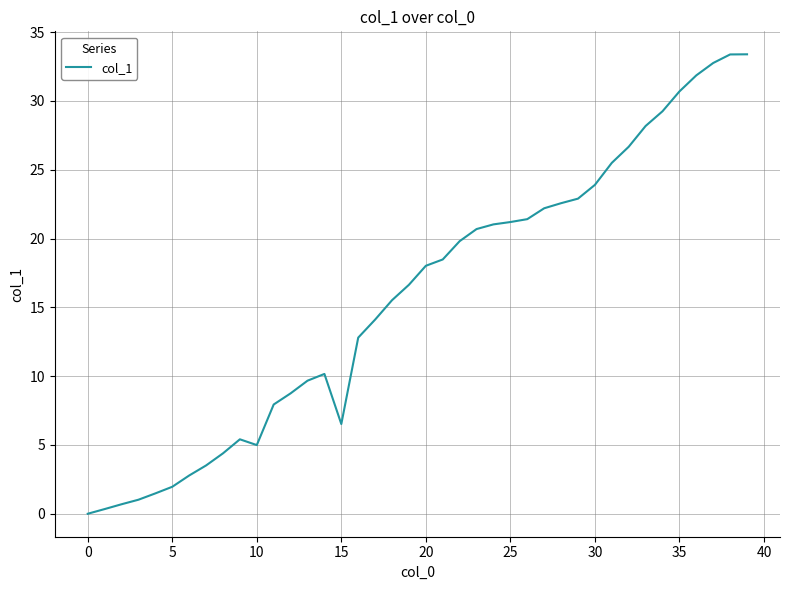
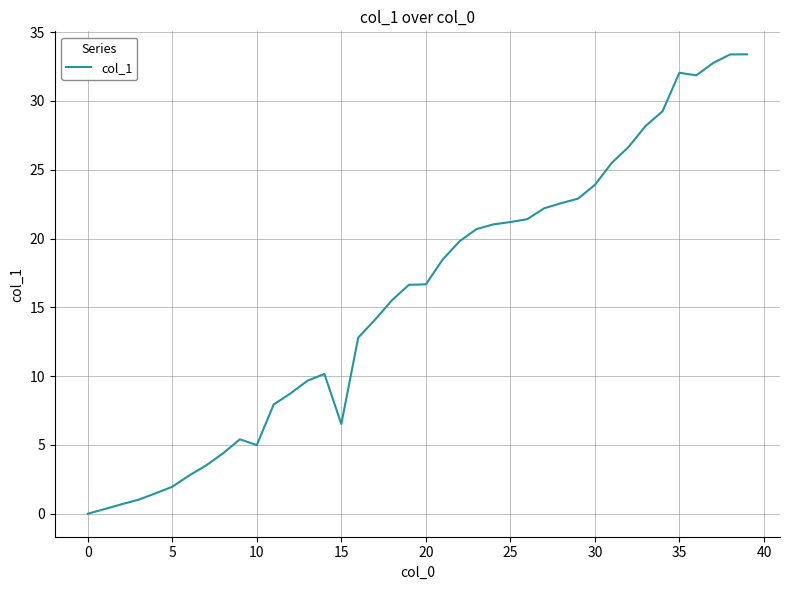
  {
    "0": 0.0,
    "5": 2.0,
    "10": 5.0,
    "15": 6.5,
-   "20": 18.0,
+   "20": 16.7,
    "25": 21.2,
    "30": 23.9,
-   "35": 30.7
+   "35": 32.1
  }
